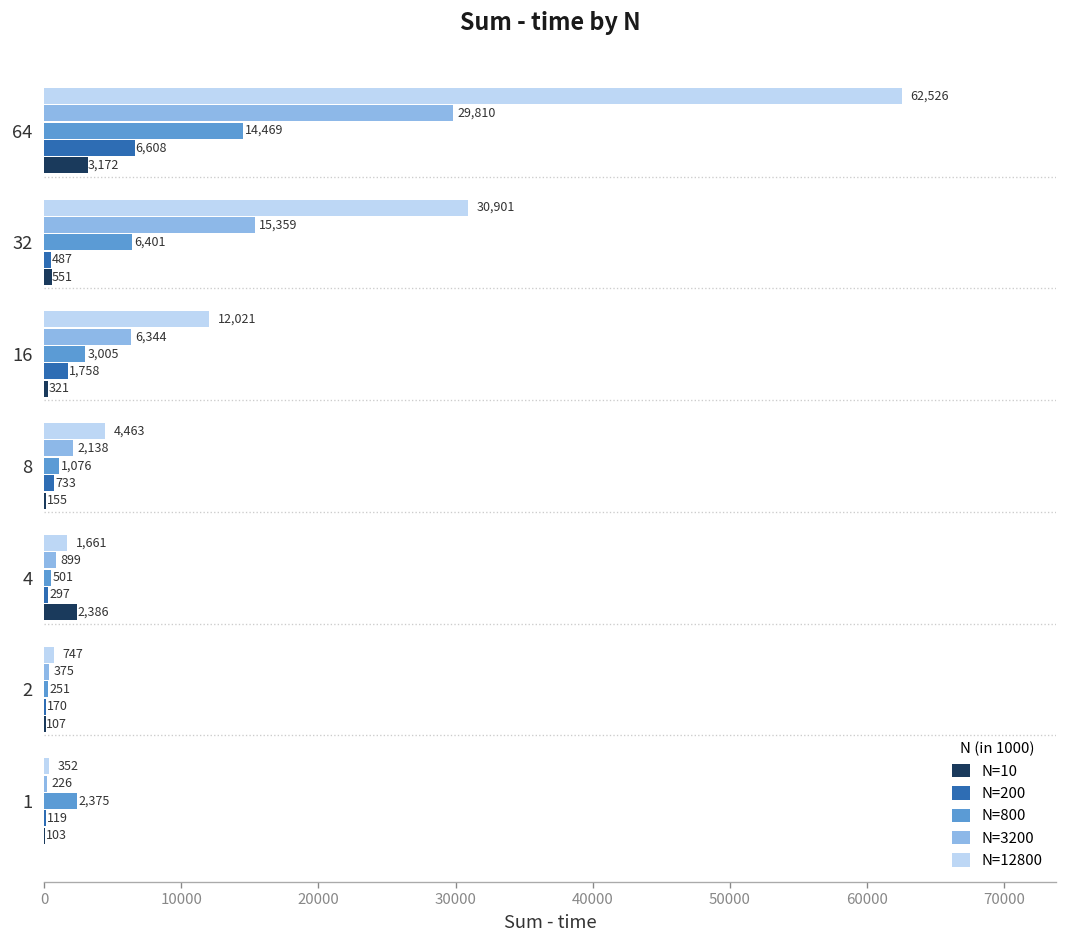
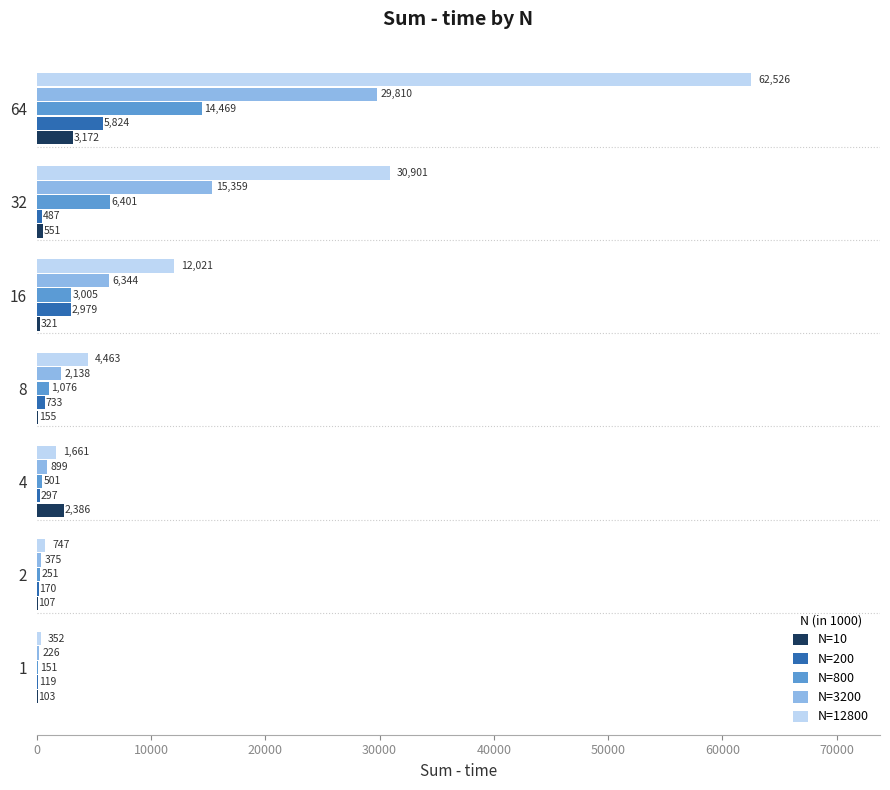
  {
    "N=10": {
      "64": "3,172",
      "32": "551",
      "16": "321",
      "8": "155",
      "4": "2,386",
      "2": "107",
      "1": "103"
    },
    "N=200": {
-     "64": "6,608",
+     "64": "5,824",
      "32": "487",
-     "16": "1,758",
+     "16": "2,979",
      "8": "733",
      "4": "297",
      "2": "170",
      "1": "119"
    },
    "N=800": {
      "64": "14,469",
      "32": "6,401",
      "16": "3,005",
      "8": "1,076",
      "4": "501",
      "2": "251",
-     "1": "2,375"
+     "1": "151"
    }
  }
